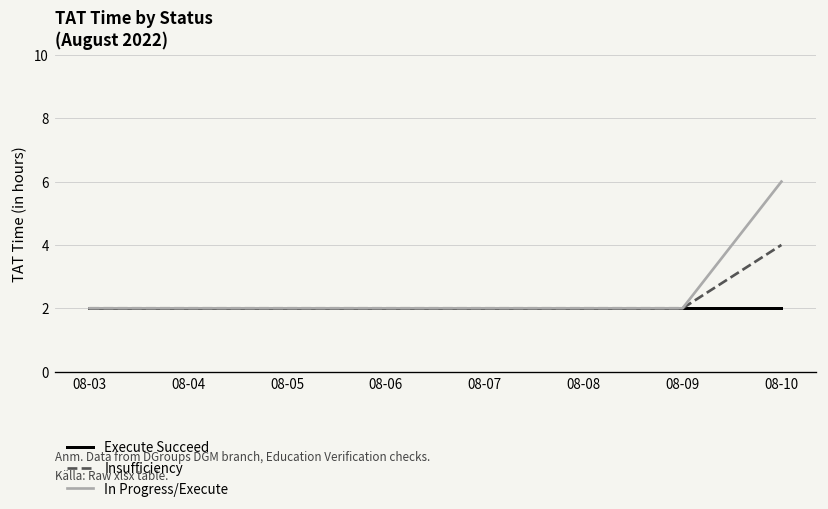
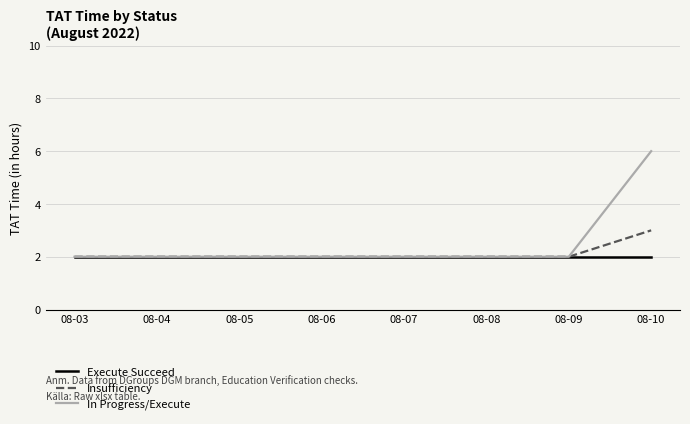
  {
    "Execute Succeed": {
      "08-10": 2
    },
    "Insufficiency": {
-     "08-10": 4
+     "08-10": 3
    },
    "In Progress/Execute": {
      "08-10": 6
    }
  }
